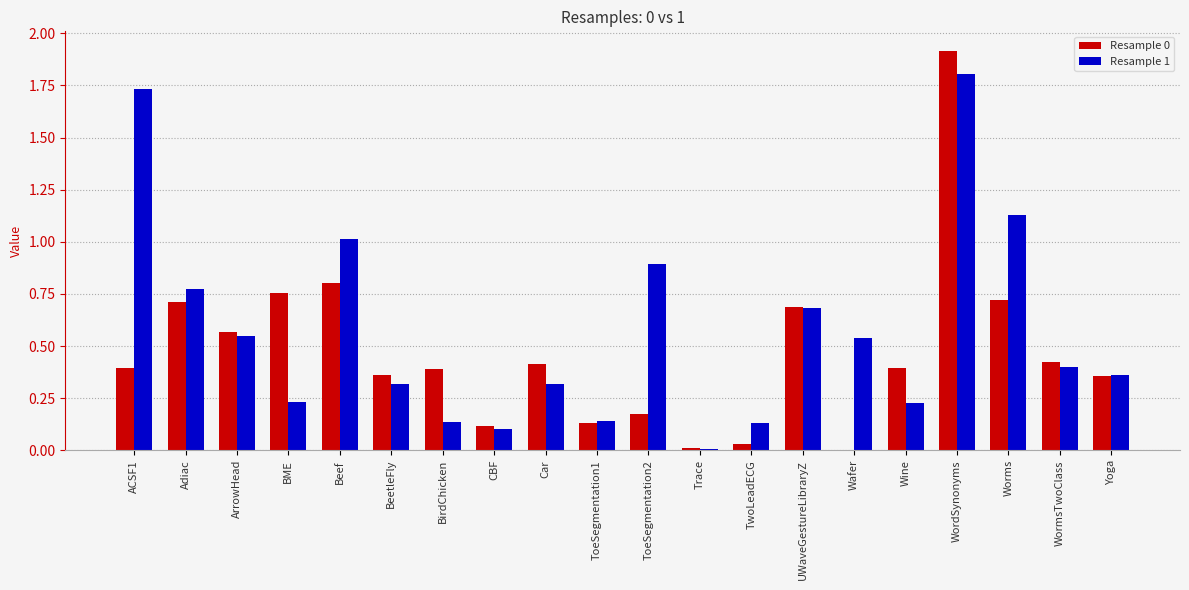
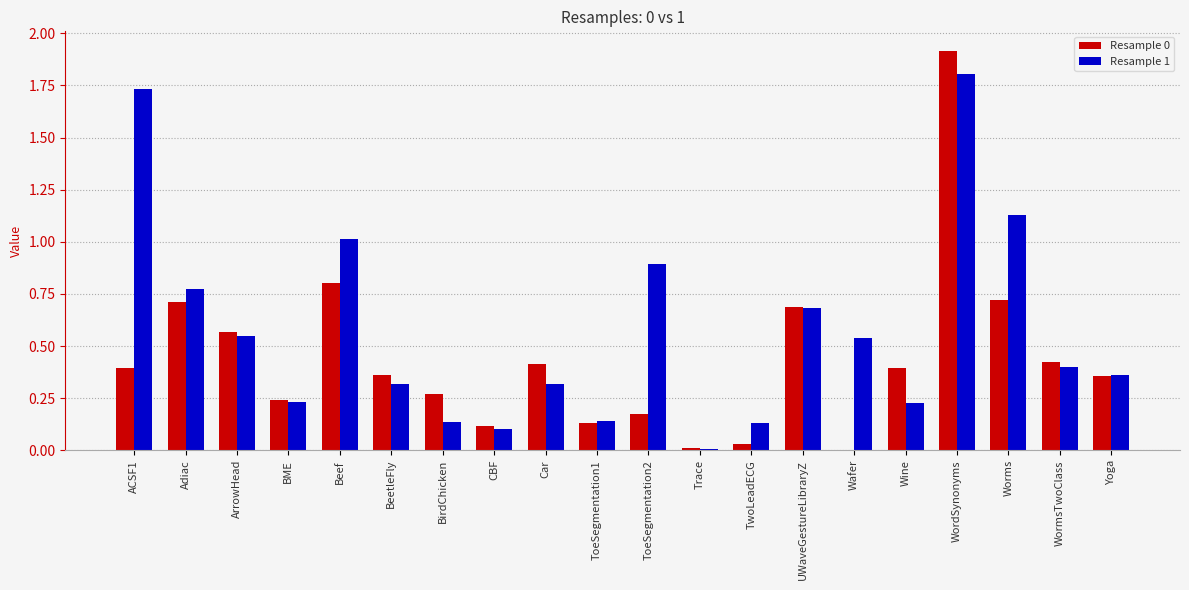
  {
    "Resample 0": {
      "ACSF1": 0.39,
      "Adiac": 0.71,
      "ArrowHead": 0.57,
-     "BME": 0.76,
+     "BME": 0.24,
      "Beef": 0.80,
      "BeetleFly": 0.36,
-     "BirdChicken": 0.39,
+     "BirdChicken": 0.27,
      "CBF": 0.12,
      "Car": 0.41,
      "ToeSegmentation1": 0.13,
      "ToeSegmentation2": 0.17,
      "TwoLeadECG": 0.03,
      "UWaveGestureLibraryZ": 0.69,
      "Wine": 0.40,
      "WordSynonyms": 1.91,
      "Worms": 0.72,
      "WormsTwoClass": 0.42,
      "Yoga": 0.36
    },
    "Resample 1": {
      "ACSF1": 1.73,
      "Adiac": 0.78,
      "ArrowHead": 0.55,
      "BME": 0.23,
      "Beef": 1.01,
      "BeetleFly": 0.32,
      "BirdChicken": 0.14,
      "CBF": 0.10,
      "Car": 0.32,
      "ToeSegmentation1": 0.14,
      "ToeSegmentation2": 0.90,
      "TwoLeadECG": 0.13,
      "UWaveGestureLibraryZ": 0.68,
      "Wafer": 0.54,
      "Wine": 0.23,
      "WordSynonyms": 1.80,
      "Worms": 1.13,
      "WormsTwoClass": 0.40,
      "Yoga": 0.36
    }
  }
